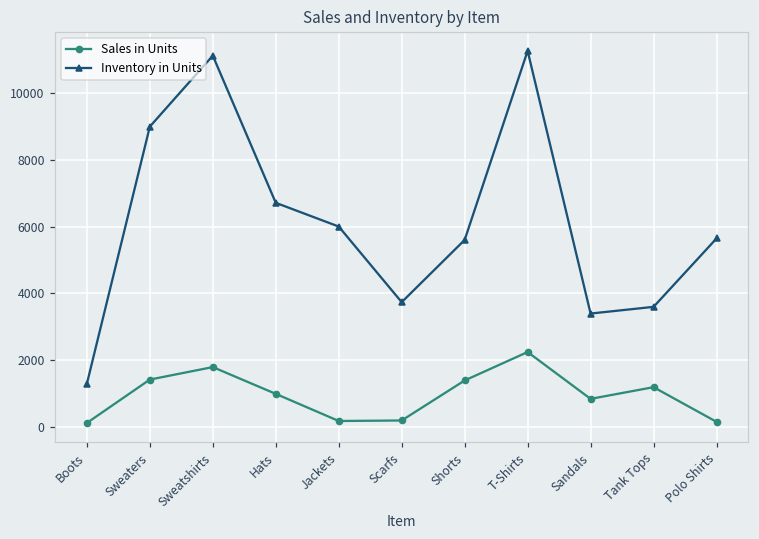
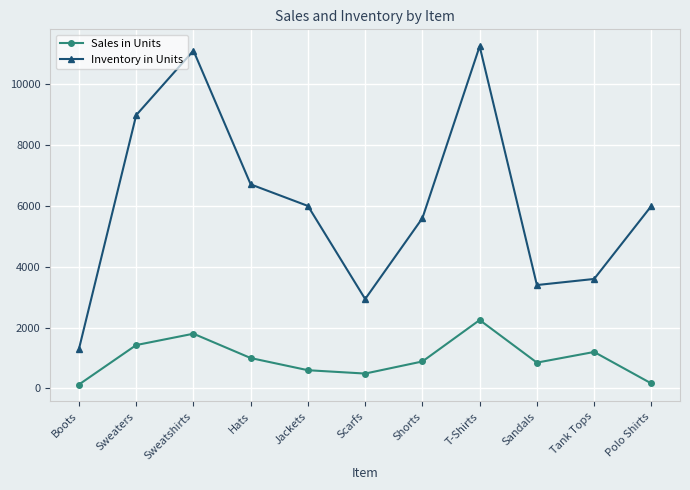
  {
    "Sales in Units": {
      "Boots": 100,
      "Sweaters": 1400,
      "Sweatshirts": 1800,
      "Hats": 1000,
-     "Jackets": 200,
-     "Scarfs": 200,
-     "Shorts": 1400,
+     "Jackets": 600,
+     "Scarfs": 500,
+     "Shorts": 900,
      "T-Shirts": 2300,
      "Sandals": 900,
      "Tank Tops": 1200,
      "Polo Shirts": 200
    },
    "Inventory in Units": {
      "Boots": 1300,
      "Sweaters": 9000,
      "Sweatshirts": 11100,
      "Hats": 6700,
      "Jackets": 6000,
-     "Scarfs": 3700,
+     "Scarfs": 2900,
      "Shorts": 5600,
      "T-Shirts": 11300,
      "Sandals": 3400,
      "Tank Tops": 3600,
-     "Polo Shirts": 5600
+     "Polo Shirts": 6000
    }
  }
